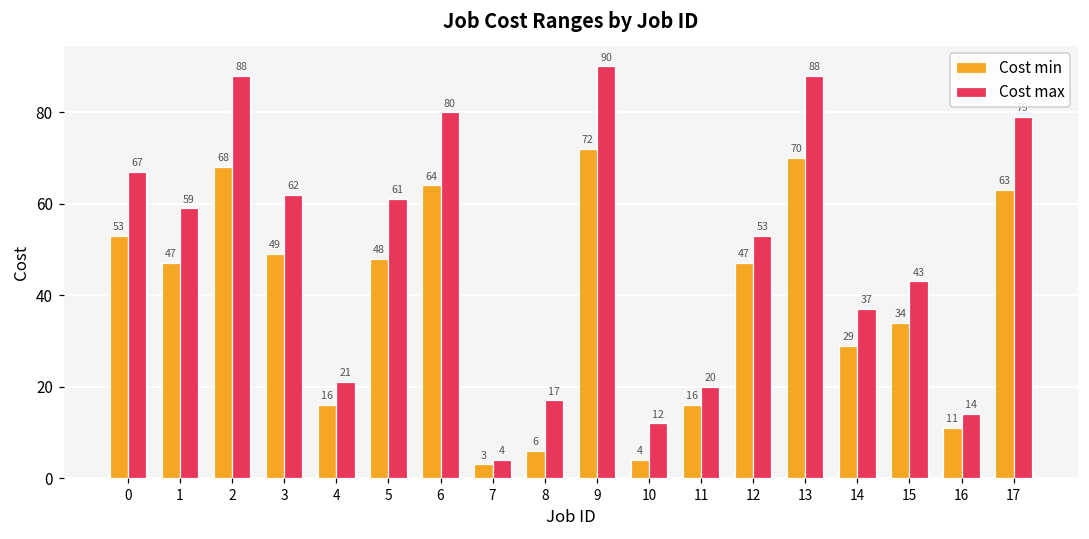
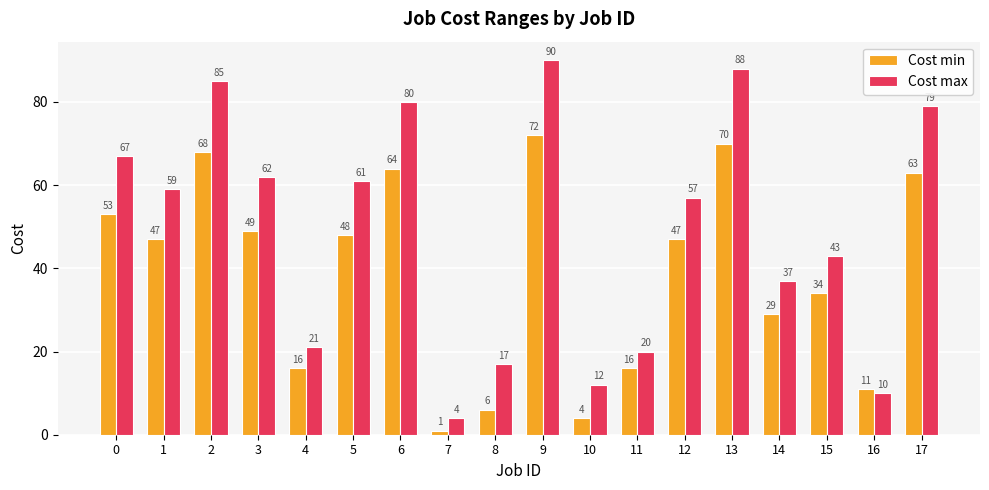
  {
    "Cost min": {
      "0": 53,
      "1": 47,
      "2": 68,
      "3": 49,
      "4": 16,
      "5": 48,
      "6": 64,
-     "7": 3,
+     "7": 1,
      "8": 6,
      "9": 72,
      "10": 4,
      "11": 16,
      "12": 47,
      "13": 70,
      "14": 29,
      "15": 34,
      "16": 11,
      "17": 63
    },
    "Cost max": {
      "0": 67,
      "1": 59,
-     "2": 88,
+     "2": 85,
      "3": 62,
      "4": 21,
      "5": 61,
      "6": 80,
      "7": 4,
      "8": 17,
      "9": 90,
      "10": 12,
      "11": 20,
-     "12": 53,
+     "12": 57,
      "13": 88,
      "14": 37,
      "15": 43,
-     "16": 14
+     "16": 10
    }
  }
